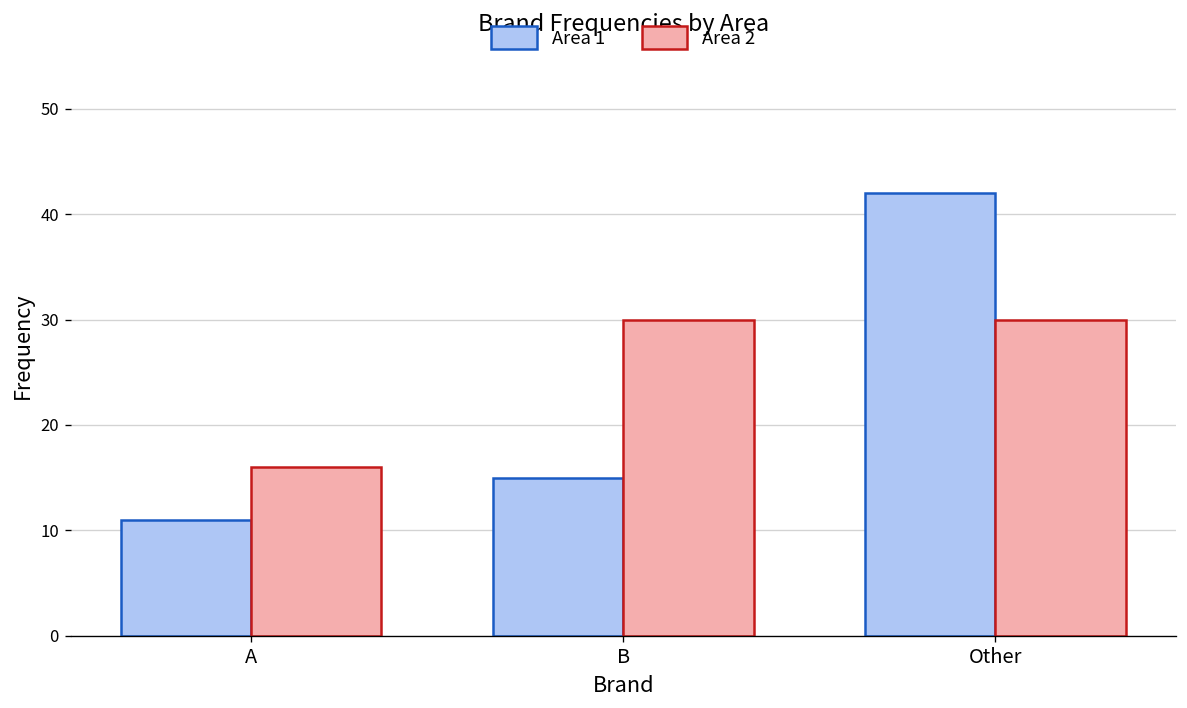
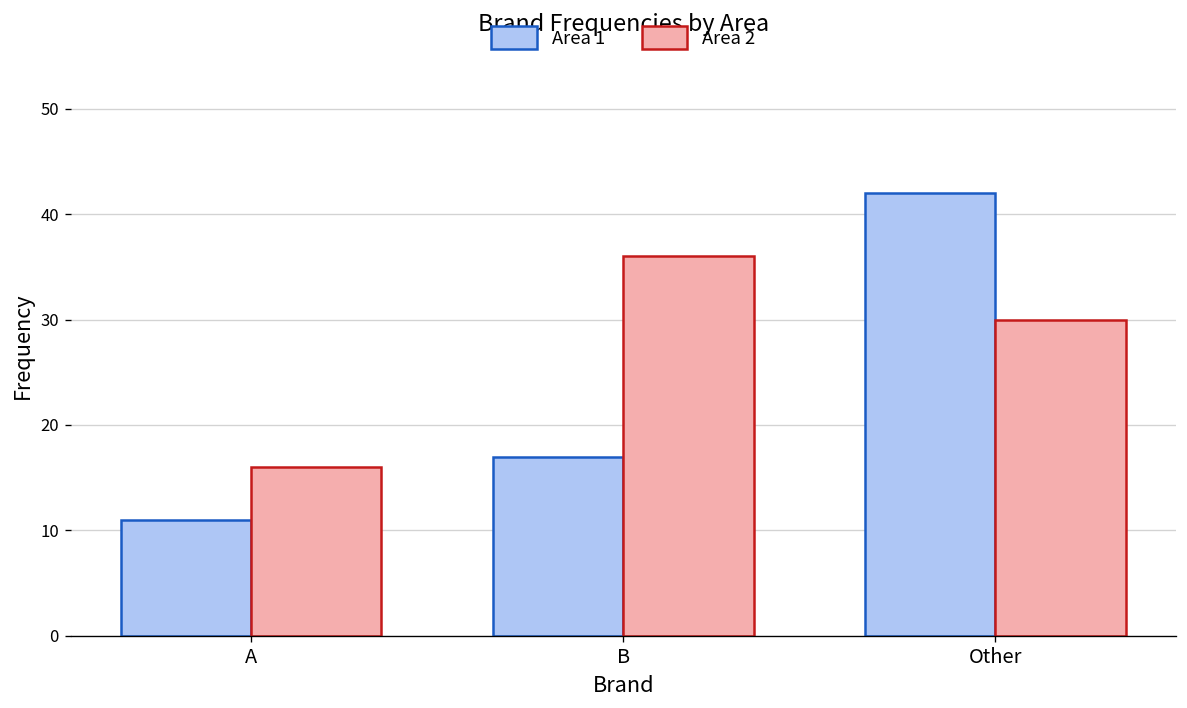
  {
    "Area 1": {
      "A": 11,
-     "B": 15,
+     "B": 17,
      "Other": 42
    },
    "Area 2": {
      "A": 16,
-     "B": 30,
+     "B": 36,
      "Other": 30
    }
  }
